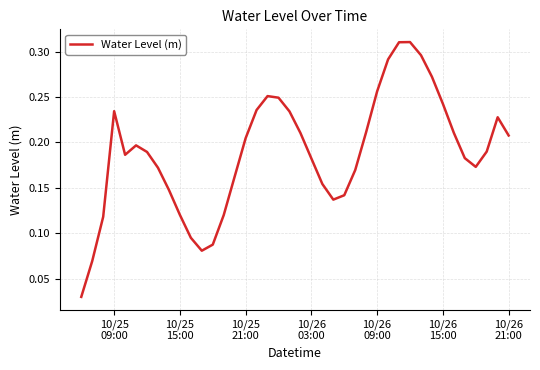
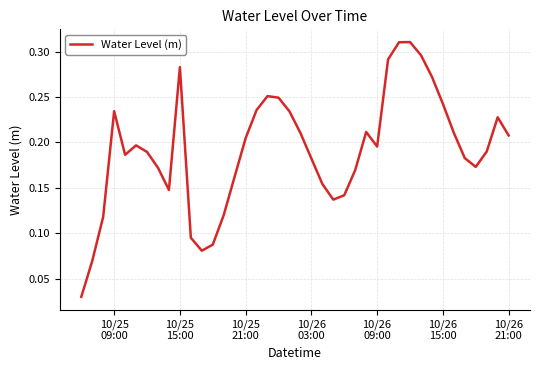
  {
    "10/25 09:00": 0.23,
-   "10/25 15:00": 0.12,
+   "10/25 15:00": 0.28,
    "10/25 21:00": 0.20,
    "10/26 03:00": 0.18,
-   "10/26 09:00": 0.26,
+   "10/26 09:00": 0.20,
    "10/26 15:00": 0.24,
    "10/26 21:00": 0.21
  }
